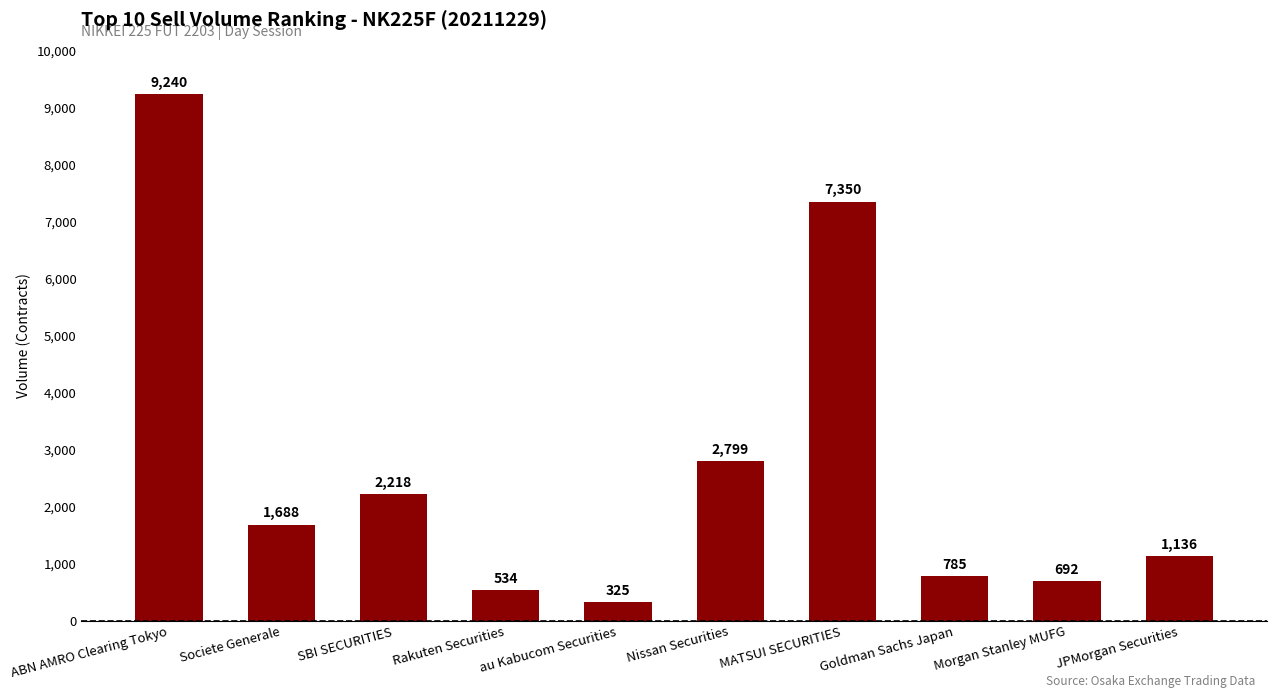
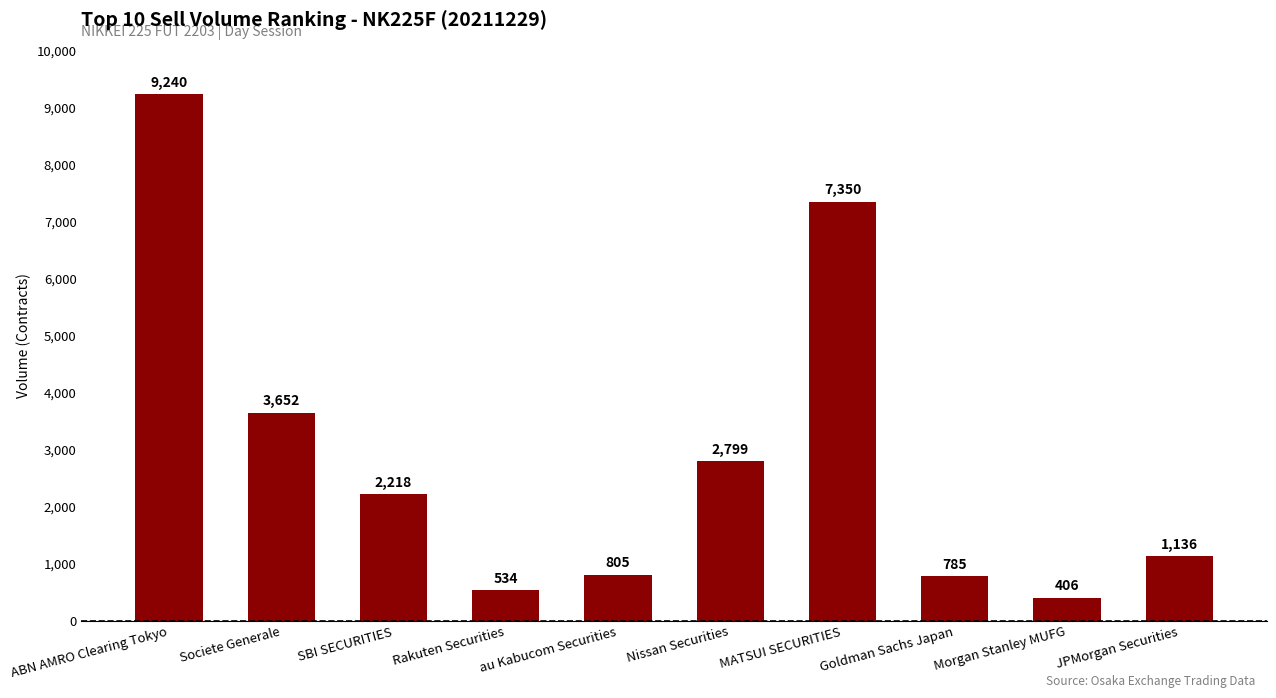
  {
    "ABN AMRO Clearing Tokyo": "9,240",
-   "Societe Generale": "1,688",
+   "Societe Generale": "3,652",
    "SBI SECURITIES": "2,218",
-   "au Kabucom Securities": "325",
+   "au Kabucom Securities": "805",
    "Goldman Sachs Japan": "785",
-   "Morgan Stanley MUFG": "692",
+   "Morgan Stanley MUFG": "406",
    "JPMorgan Securities": "1,136"
  }
